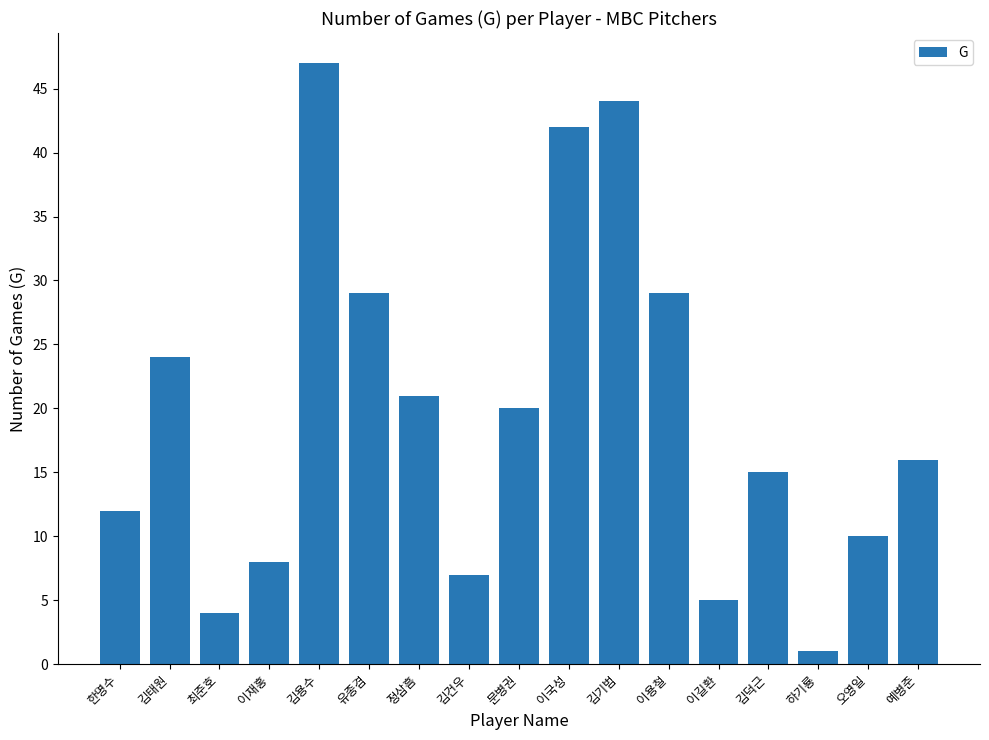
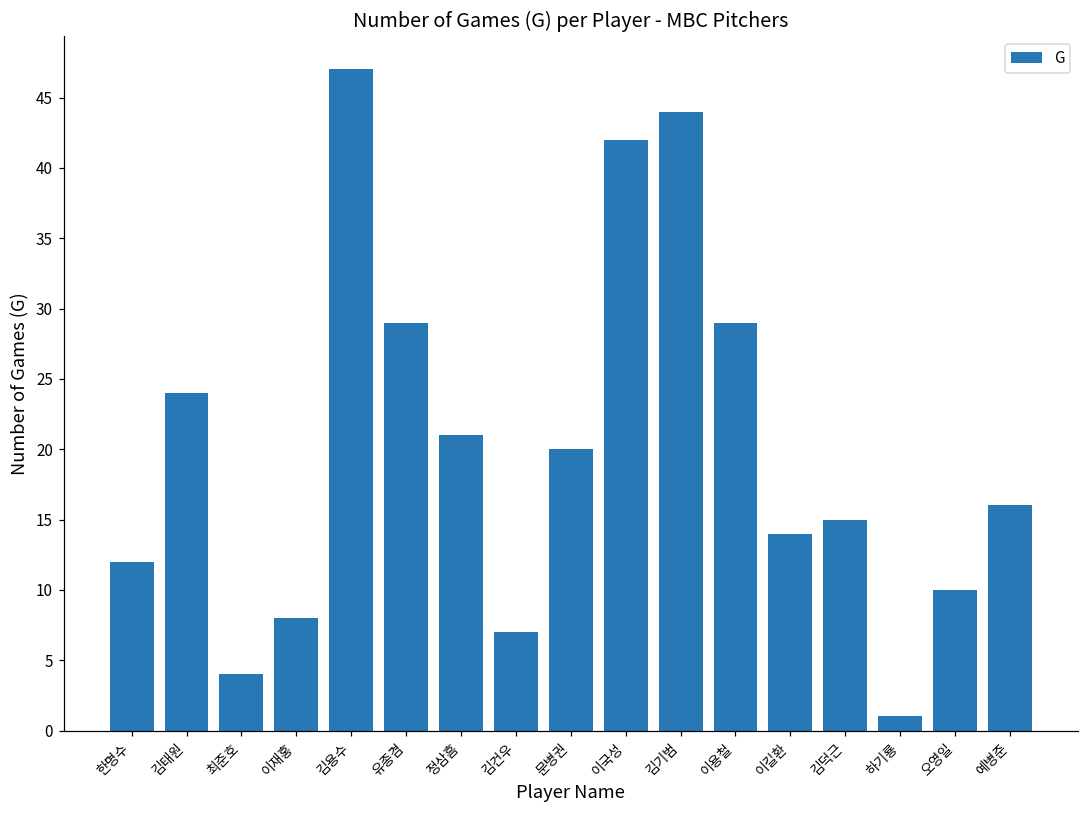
  {
    "한명수": 12,
    "김태원": 24,
    "최준호": 4,
    "이재홍": 8,
    "김용수": 47,
    "유종겸": 29,
    "정삼흠": 21,
    "김건우": 7,
    "문병권": 20,
    "이국성": 42,
    "김기범": 44,
    "이용철": 29,
-   "이길환": 5,
+   "이길환": 14,
    "김덕근": 15,
    "하기룡": 1,
    "오영일": 10,
    "예병준": 16
  }
